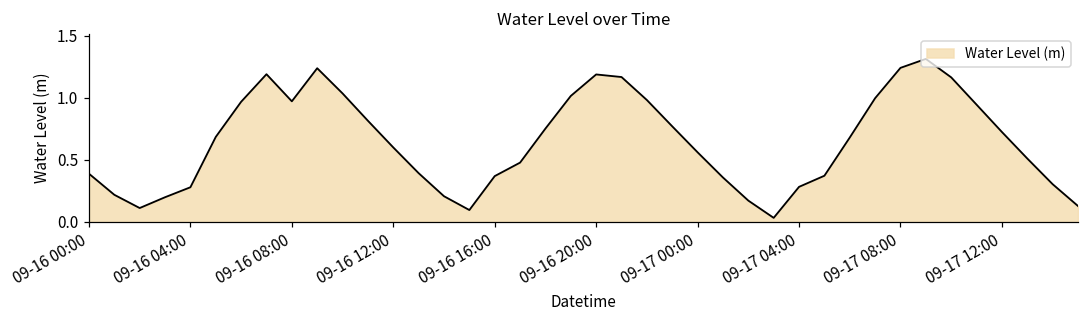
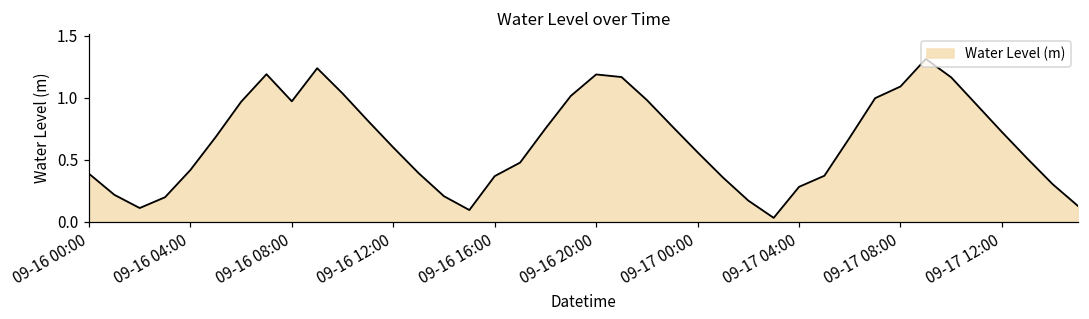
  {
    "09-16 00:00": 0.39,
-   "09-16 04:00": 0.28,
+   "09-16 04:00": 0.42,
    "09-16 08:00": 0.97,
    "09-16 12:00": 0.60,
    "09-16 16:00": 0.37,
    "09-16 20:00": 1.19,
    "09-17 00:00": 0.56,
    "09-17 04:00": 0.28,
-   "09-17 08:00": 1.24,
+   "09-17 08:00": 1.09,
    "09-17 12:00": 0.72
  }
